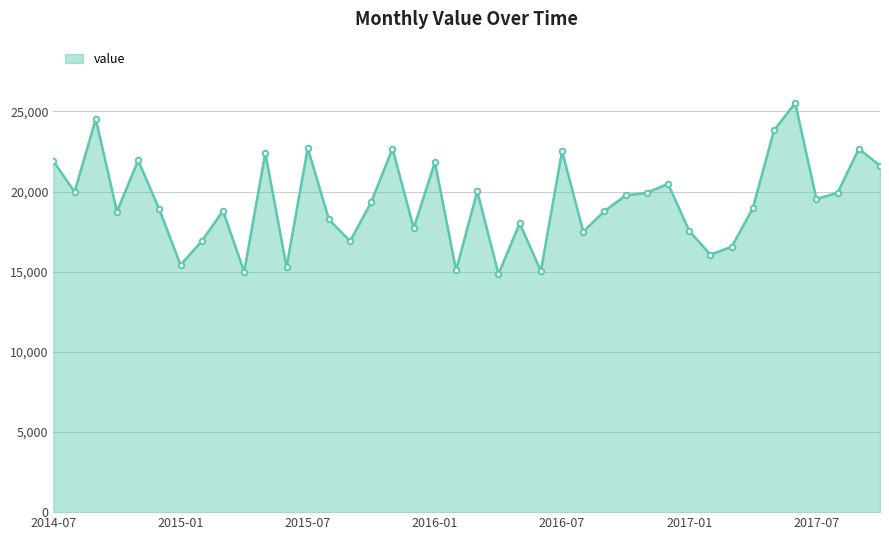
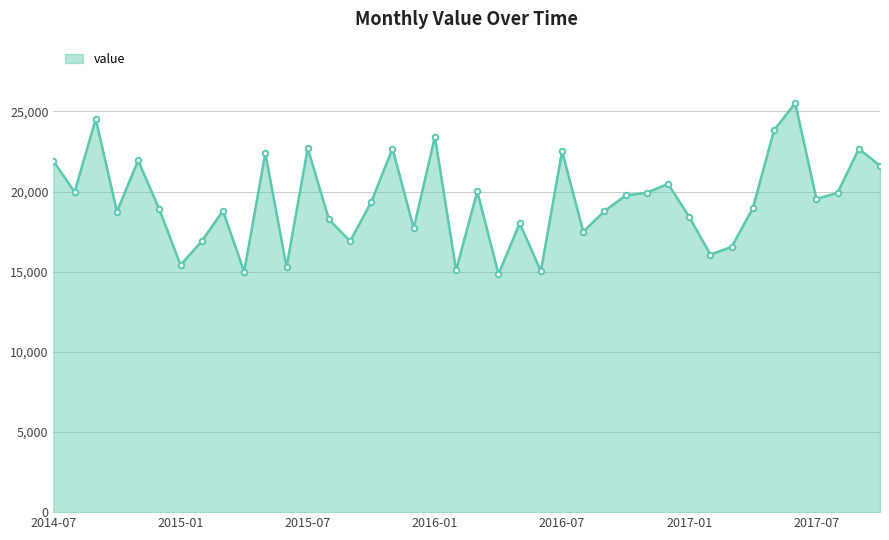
  {
    "2014-07": "21,900",
    "2015-01": "15,400",
    "2015-07": "22,700",
-   "2016-01": "21,800",
+   "2016-01": "23,400",
    "2016-07": "22,500",
-   "2017-01": "17,500",
+   "2017-01": "18,400",
    "2017-07": "19,500"
  }
